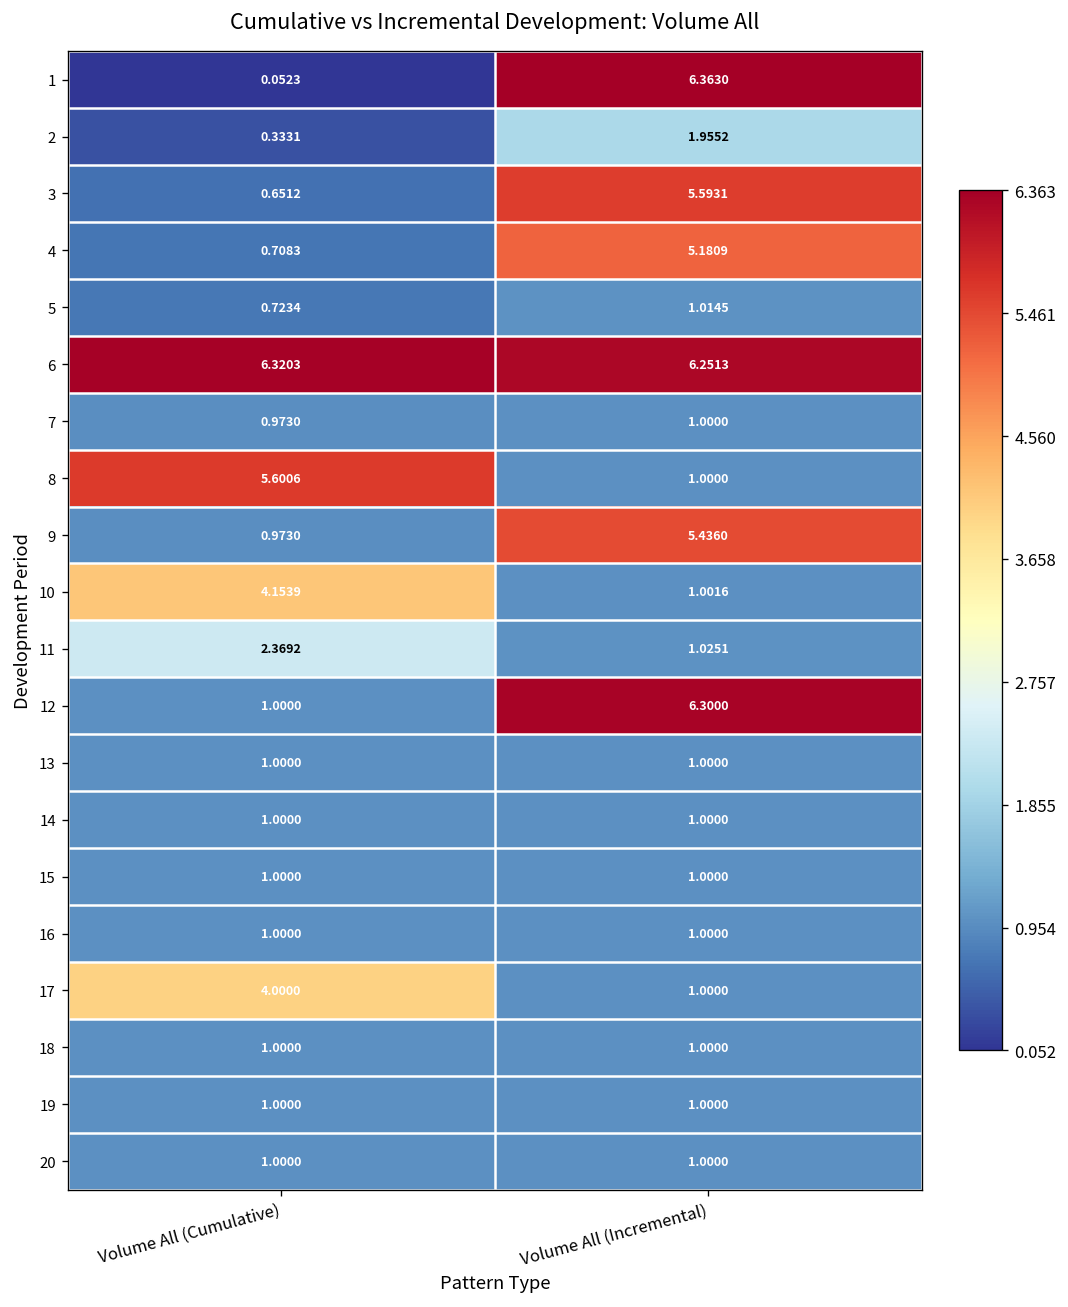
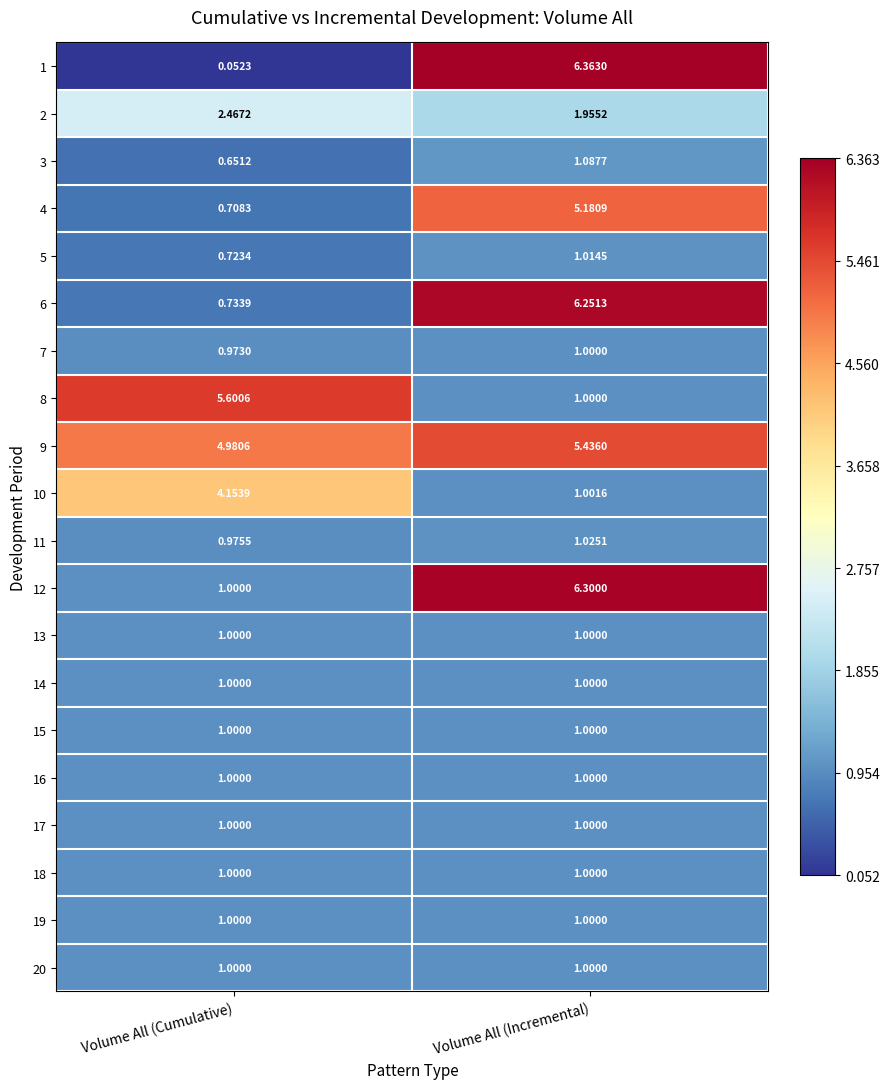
  {
    "1": {
      "Volume All (Cumulative)": 0.0523,
      "Volume All (Incremental)": 6.3630
    },
    "2": {
-     "Volume All (Cumulative)": 0.3331,
+     "Volume All (Cumulative)": 2.4672,
      "Volume All (Incremental)": 1.9552
    },
    "3": {
      "Volume All (Cumulative)": 0.6512,
-     "Volume All (Incremental)": 5.5931
+     "Volume All (Incremental)": 1.0877
    },
    "4": {
      "Volume All (Cumulative)": 0.7083,
      "Volume All (Incremental)": 5.1809
    },
    "5": {
      "Volume All (Cumulative)": 0.7234,
      "Volume All (Incremental)": 1.0145
    },
    "6": {
-     "Volume All (Cumulative)": 6.3203,
+     "Volume All (Cumulative)": 0.7339,
      "Volume All (Incremental)": 6.2513
    },
    "7": {
      "Volume All (Cumulative)": 0.9730,
      "Volume All (Incremental)": 1.0000
    },
    "8": {
      "Volume All (Cumulative)": 5.6006,
      "Volume All (Incremental)": 1.0000
    },
    "9": {
-     "Volume All (Cumulative)": 0.9730,
+     "Volume All (Cumulative)": 4.9806,
      "Volume All (Incremental)": 5.4360
    },
    "10": {
      "Volume All (Cumulative)": 4.1539,
      "Volume All (Incremental)": 1.0016
    },
    "11": {
-     "Volume All (Cumulative)": 2.3692,
+     "Volume All (Cumulative)": 0.9755,
      "Volume All (Incremental)": 1.0251
    },
    "12": {
      "Volume All (Cumulative)": 1.0000,
      "Volume All (Incremental)": 6.3000
    },
    "13": {
      "Volume All (Cumulative)": 1.0000,
      "Volume All (Incremental)": 1.0000
    },
    "14": {
      "Volume All (Cumulative)": 1.0000,
      "Volume All (Incremental)": 1.0000
    },
    "15": {
      "Volume All (Cumulative)": 1.0000,
      "Volume All (Incremental)": 1.0000
    },
    "16": {
      "Volume All (Cumulative)": 1.0000,
      "Volume All (Incremental)": 1.0000
    },
    "17": {
-     "Volume All (Cumulative)": 4.0000,
+     "Volume All (Cumulative)": 1.0000,
      "Volume All (Incremental)": 1.0000
    },
    "18": {
      "Volume All (Cumulative)": 1.0000,
      "Volume All (Incremental)": 1.0000
    },
    "19": {
      "Volume All (Cumulative)": 1.0000,
      "Volume All (Incremental)": 1.0000
    },
    "20": {
      "Volume All (Cumulative)": 1.0000,
      "Volume All (Incremental)": 1.0000
    }
  }
